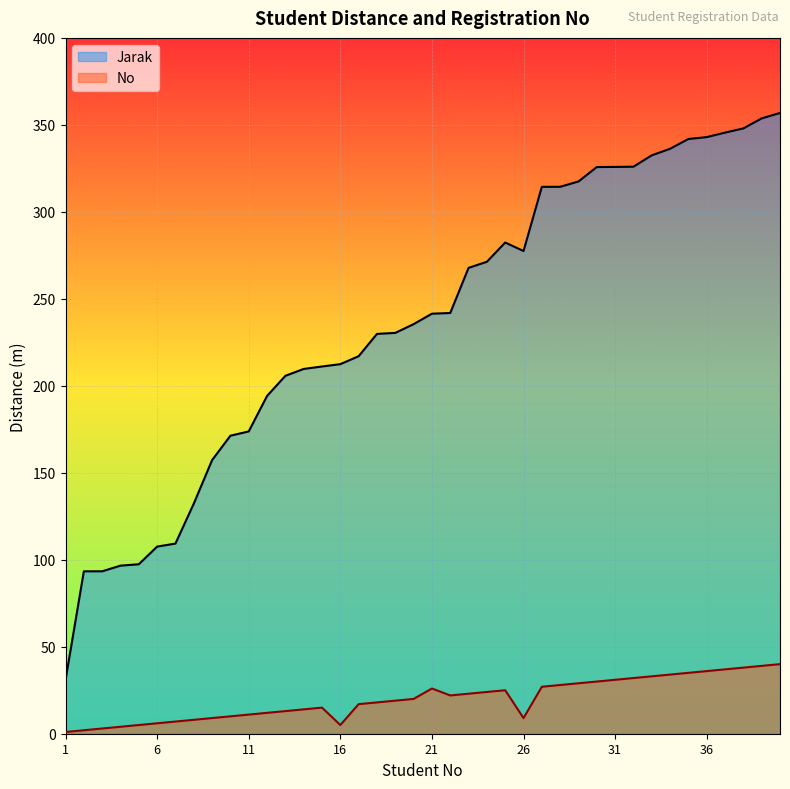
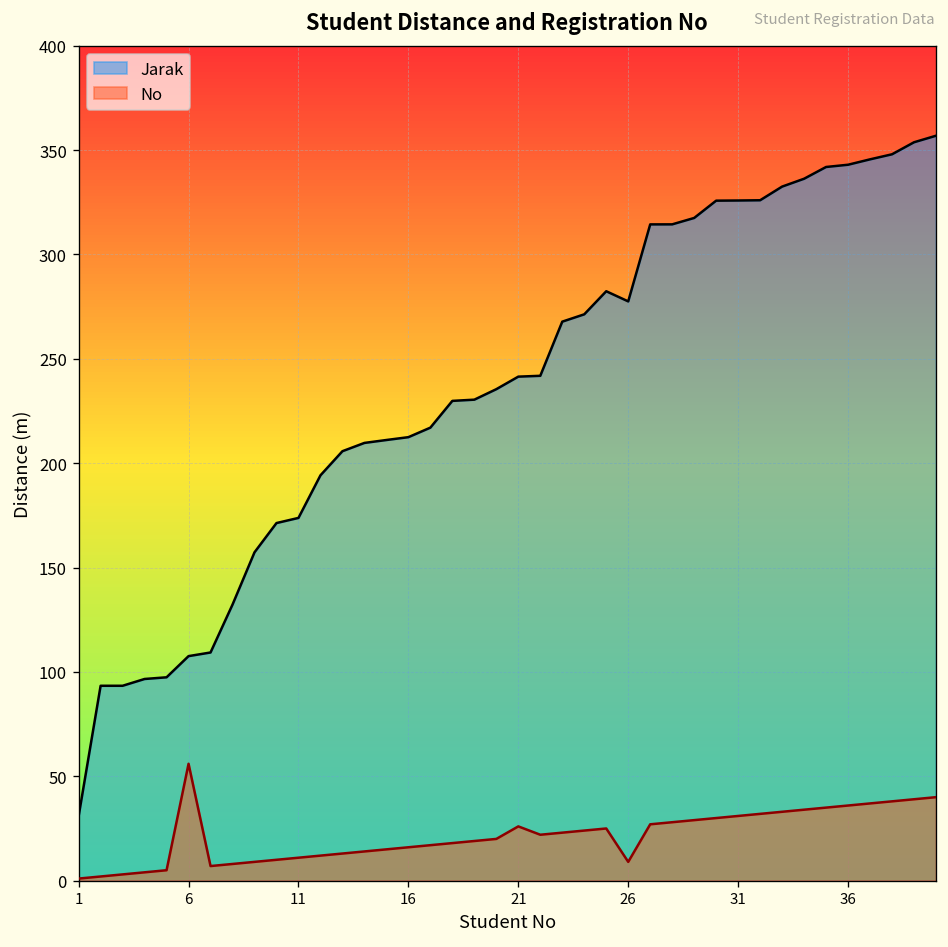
  {
    "Jarak": {
      "1": 31,
      "6": 108,
      "11": 174,
      "16": 212,
      "21": 241,
      "26": 277,
      "31": 326,
      "36": 343
    },
    "No": {
      "1": 1,
-     "6": 6,
+     "6": 56,
      "11": 11,
-     "16": 5,
+     "16": 16,
      "21": 26,
      "26": 9,
      "31": 31,
      "36": 36
    }
  }
